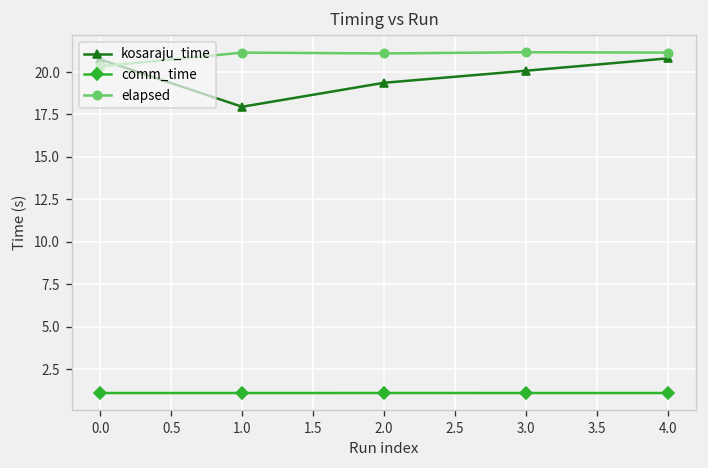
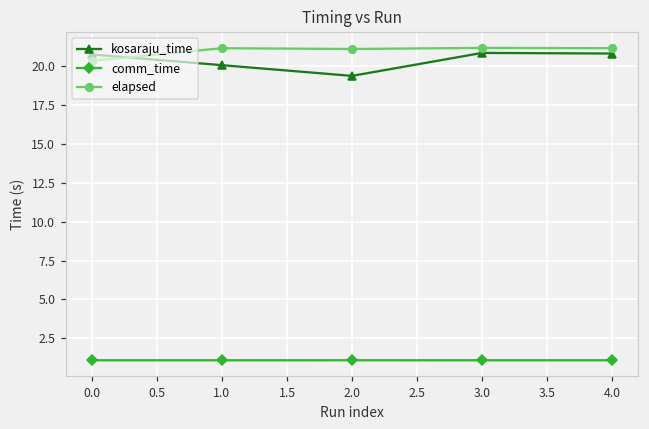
  {
    "kosaraju_time": {
-     "1.0": 18.0,
+     "1.0": 20.1,
      "2.0": 19.4,
-     "3.0": 20.1,
+     "3.0": 20.8,
      "4.0": 20.8
    },
    "comm_time": {
      "0.0": 1.1,
      "1.0": 1.1,
      "2.0": 1.1,
      "3.0": 1.1,
      "4.0": 1.1
    },
    "elapsed": {
      "1.0": 21.1,
      "2.0": 21.1,
      "3.0": 21.2,
      "4.0": 21.1
    }
  }
